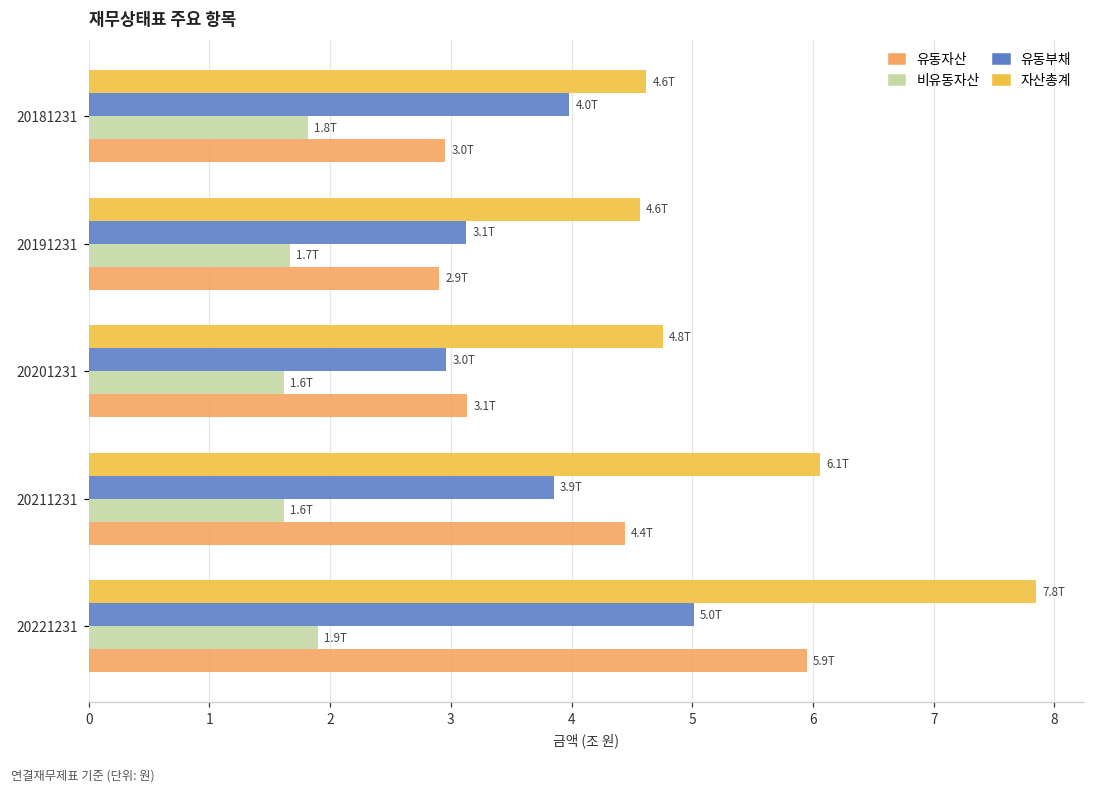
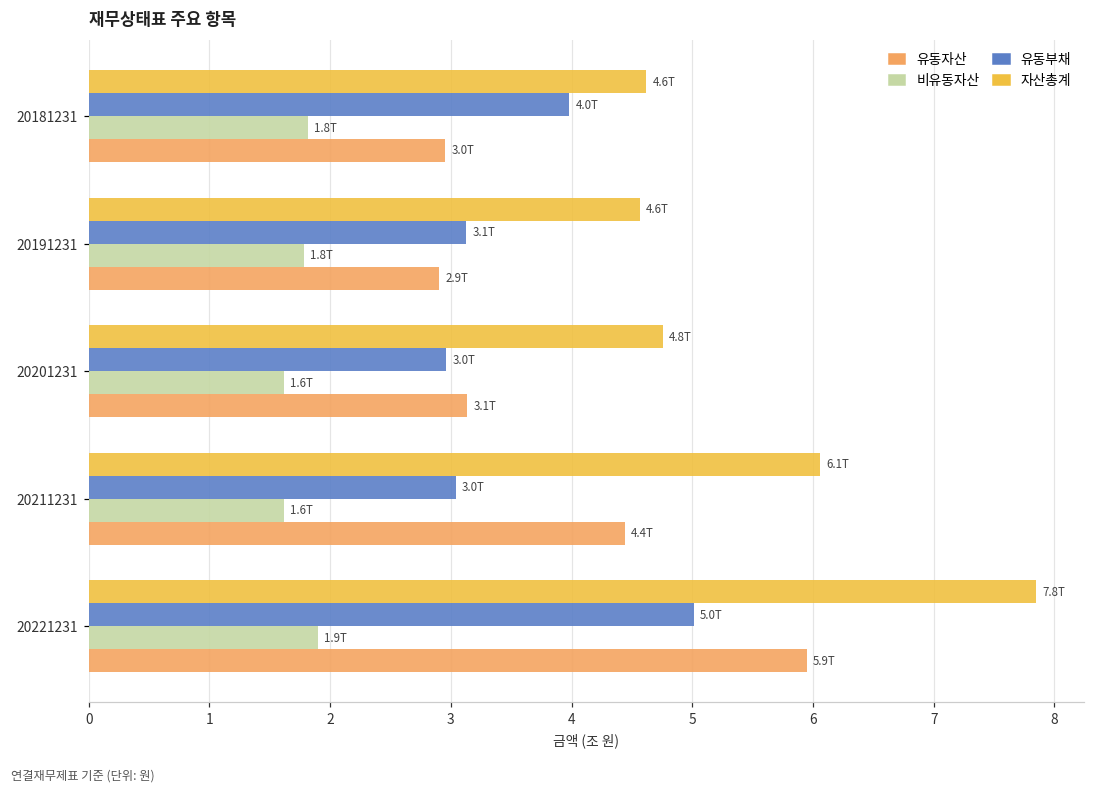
  {
    "비유동자산": {
      "20181231": "1.8T",
-     "20191231": "1.7T",
+     "20191231": "1.8T",
      "20201231": "1.6T",
      "20211231": "1.6T",
      "20221231": "1.9T"
    },
    "유동부채": {
      "20181231": "4.0T",
      "20191231": "3.1T",
      "20201231": "3.0T",
-     "20211231": "3.9T",
+     "20211231": "3.0T",
      "20221231": "5.0T"
    }
  }
